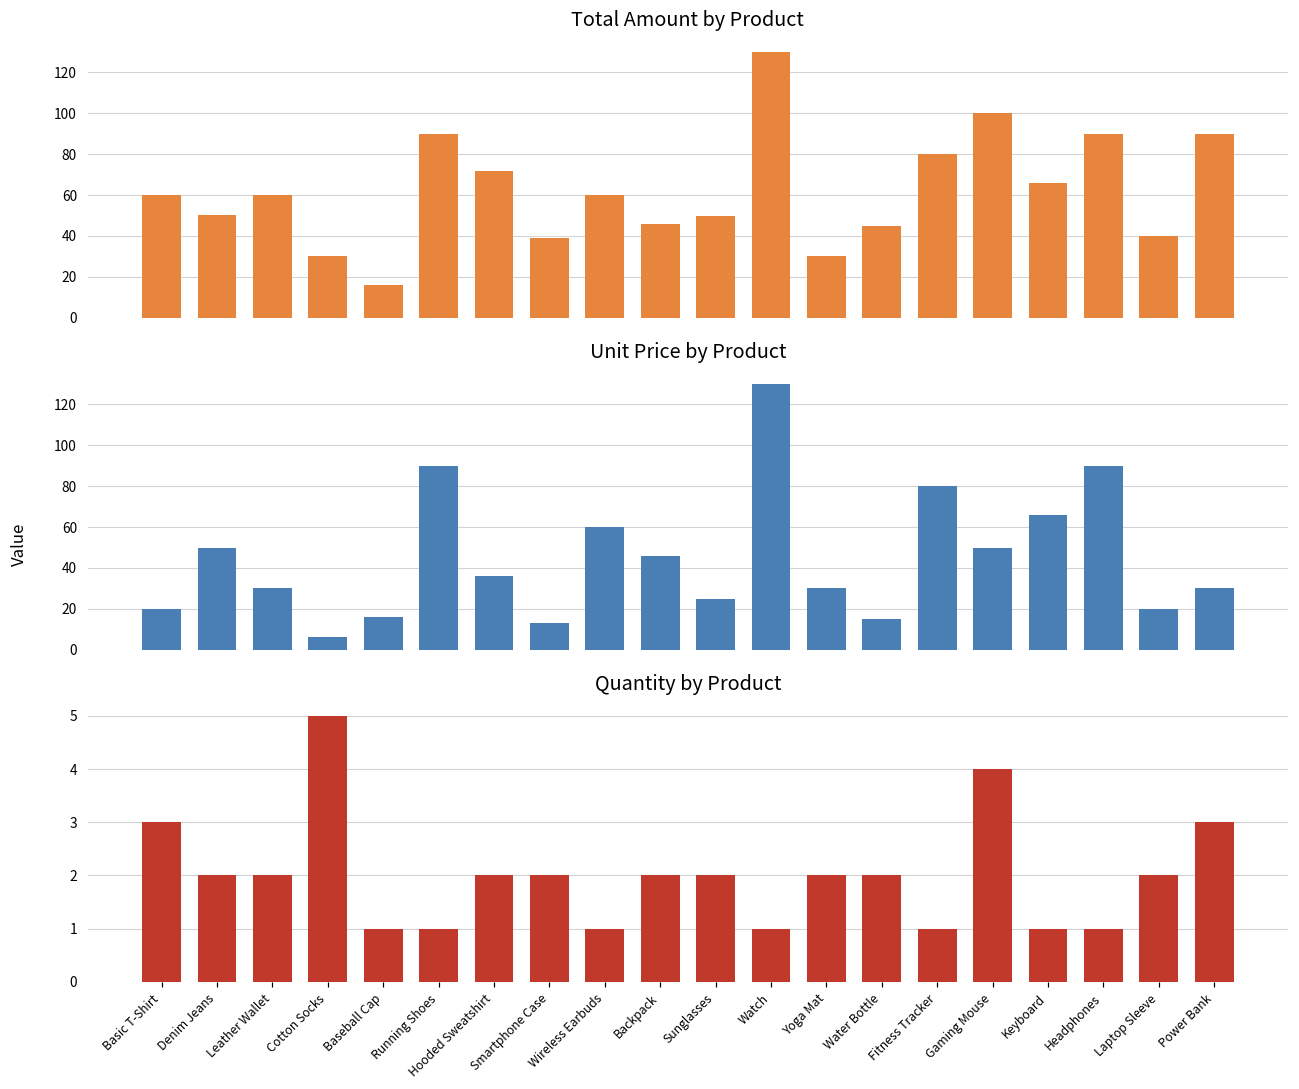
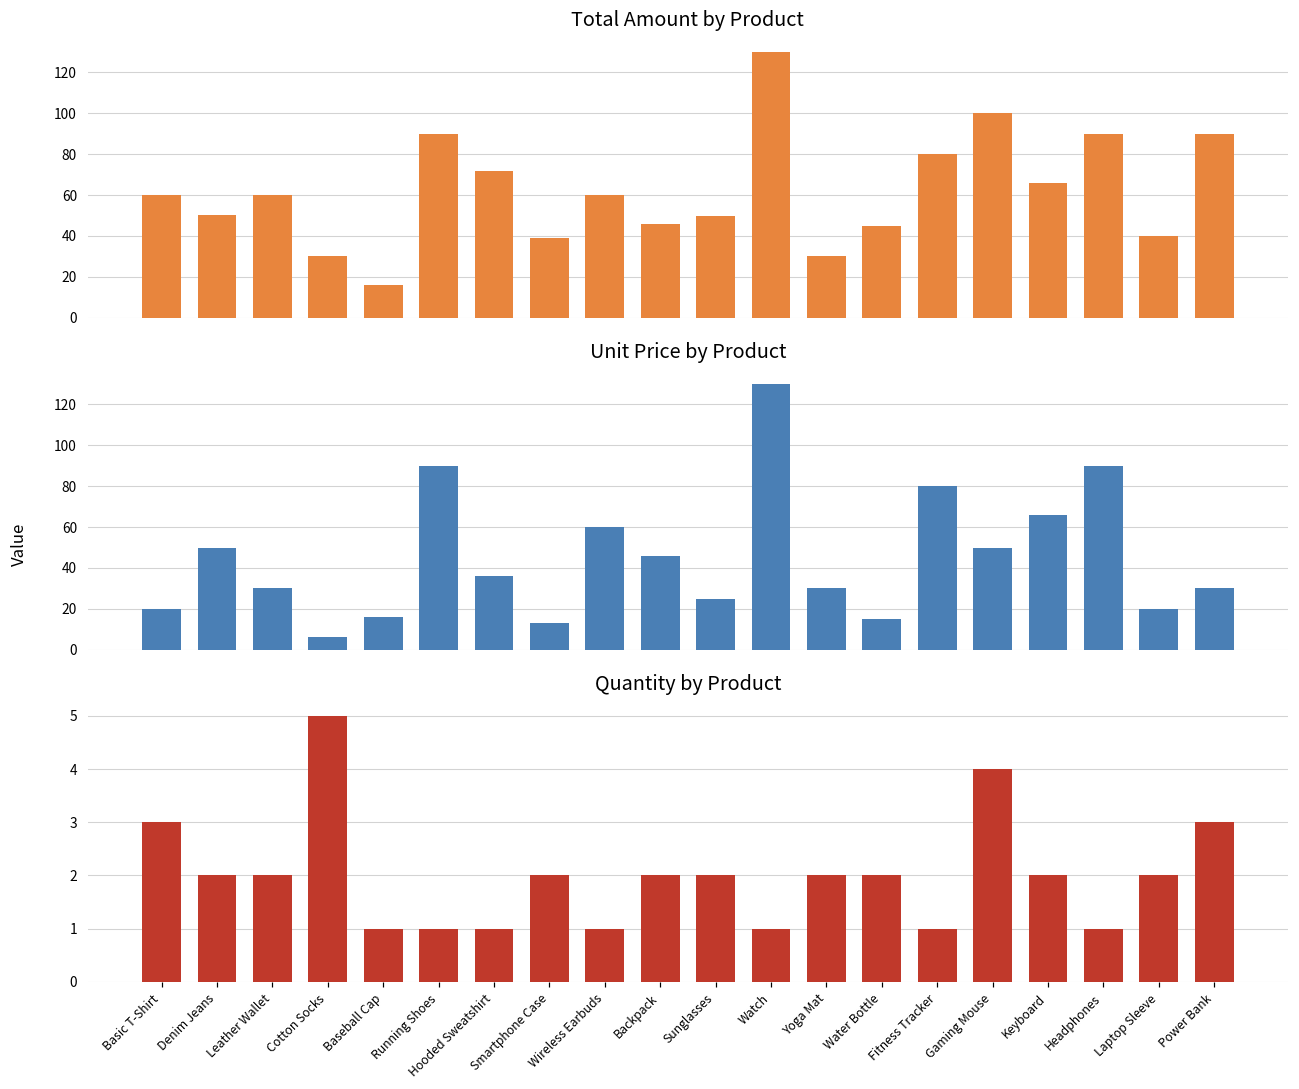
  {
    "Quantity by Product": {
      "Basic T-Shirt": 3,
      "Denim Jeans": 2,
      "Leather Wallet": 2,
      "Cotton Socks": 5,
      "Baseball Cap": 1,
      "Running Shoes": 1,
-     "Hooded Sweatshirt": 2,
+     "Hooded Sweatshirt": 1,
      "Smartphone Case": 2,
      "Wireless Earbuds": 1,
      "Backpack": 2,
      "Sunglasses": 2,
      "Watch": 1,
      "Yoga Mat": 2,
      "Water Bottle": 2,
      "Fitness Tracker": 1,
      "Gaming Mouse": 4,
-     "Keyboard": 1,
+     "Keyboard": 2,
      "Headphones": 1,
      "Laptop Sleeve": 2,
      "Power Bank": 3
    }
  }
